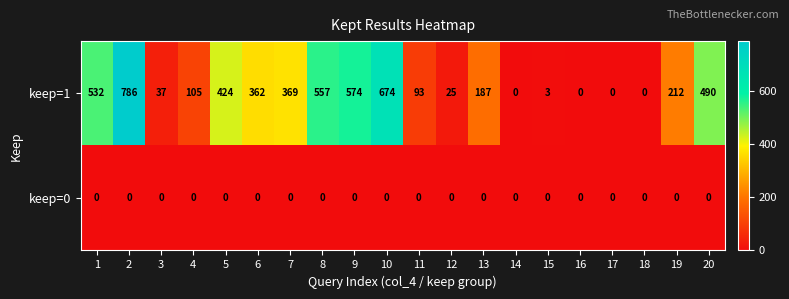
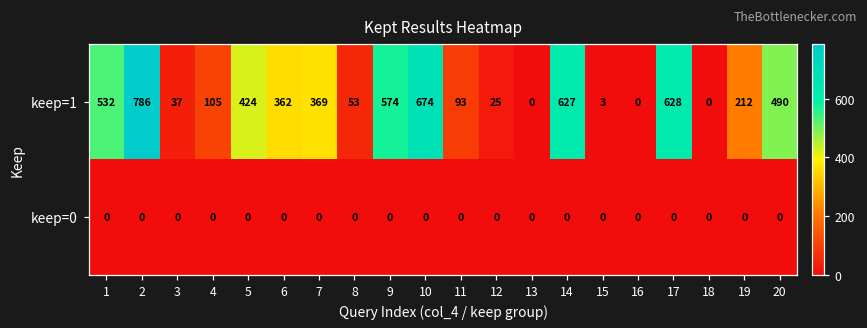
  {
    "keep=1": {
      "1": 532,
      "2": 786,
      "3": 37,
      "4": 105,
      "5": 424,
      "6": 362,
      "7": 369,
-     "8": 557,
+     "8": 53,
      "9": 574,
      "10": 674,
      "11": 93,
      "12": 25,
-     "13": 187,
-     "14": 0,
+     "13": 0,
+     "14": 627,
      "15": 3,
      "16": 0,
-     "17": 0,
+     "17": 628,
      "18": 0,
      "19": 212,
      "20": 490
    },
    "keep=0": {
      "1": 0,
      "2": 0,
      "3": 0,
      "4": 0,
      "5": 0,
      "6": 0,
      "7": 0,
      "8": 0,
      "9": 0,
      "10": 0,
      "11": 0,
      "12": 0,
      "13": 0,
      "14": 0,
      "15": 0,
      "16": 0,
      "17": 0,
      "18": 0,
      "19": 0,
      "20": 0
    }
  }
